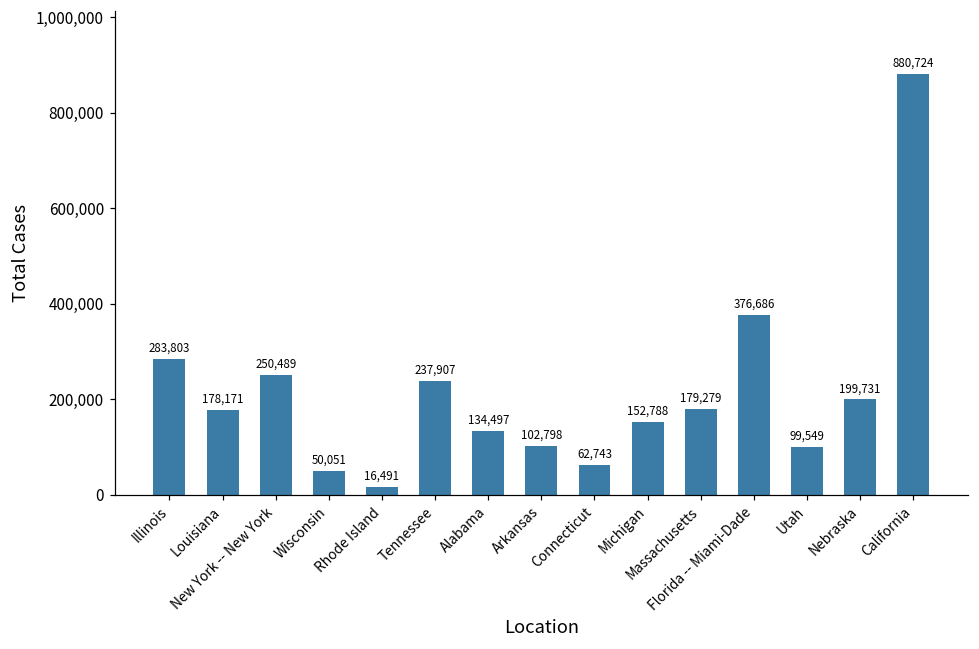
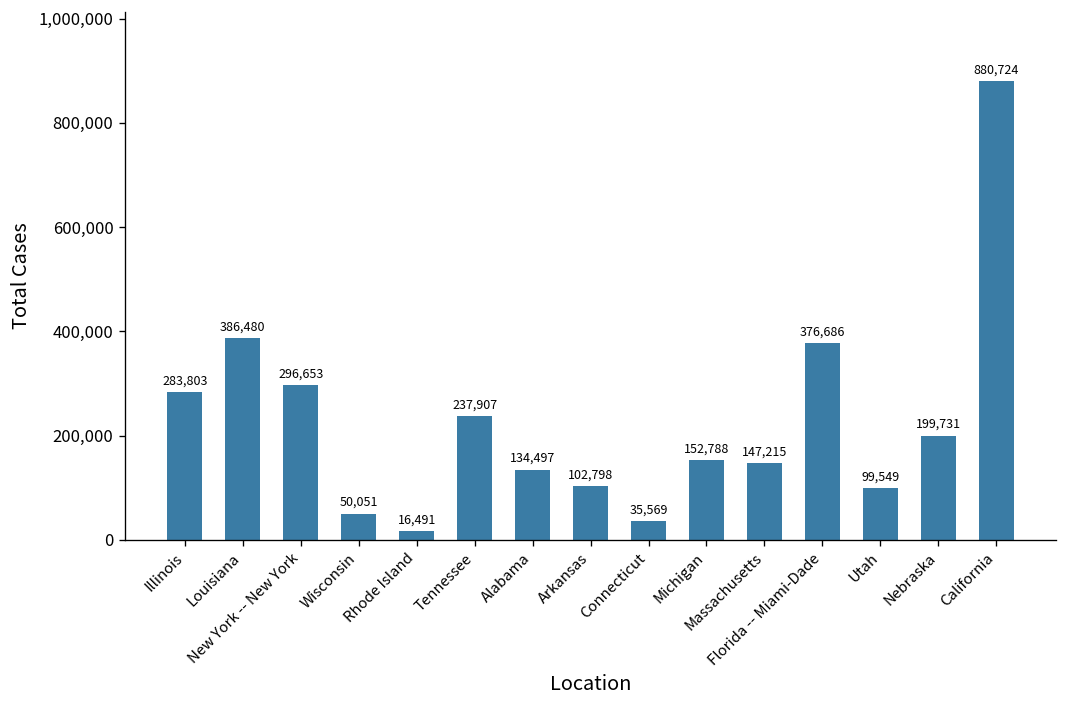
  {
    "Illinois": "283,803",
-   "Louisiana": "178,171",
-   "New York -- New York": "250,489",
+   "Louisiana": "386,480",
+   "New York -- New York": "296,653",
    "Wisconsin": "50,051",
    "Rhode Island": "16,491",
    "Tennessee": "237,907",
    "Alabama": "134,497",
    "Arkansas": "102,798",
-   "Connecticut": "62,743",
+   "Connecticut": "35,569",
    "Michigan": "152,788",
-   "Massachusetts": "179,279",
+   "Massachusetts": "147,215",
    "Florida -- Miami-Dade": "376,686",
    "Utah": "99,549",
    "Nebraska": "199,731",
    "California": "880,724"
  }
